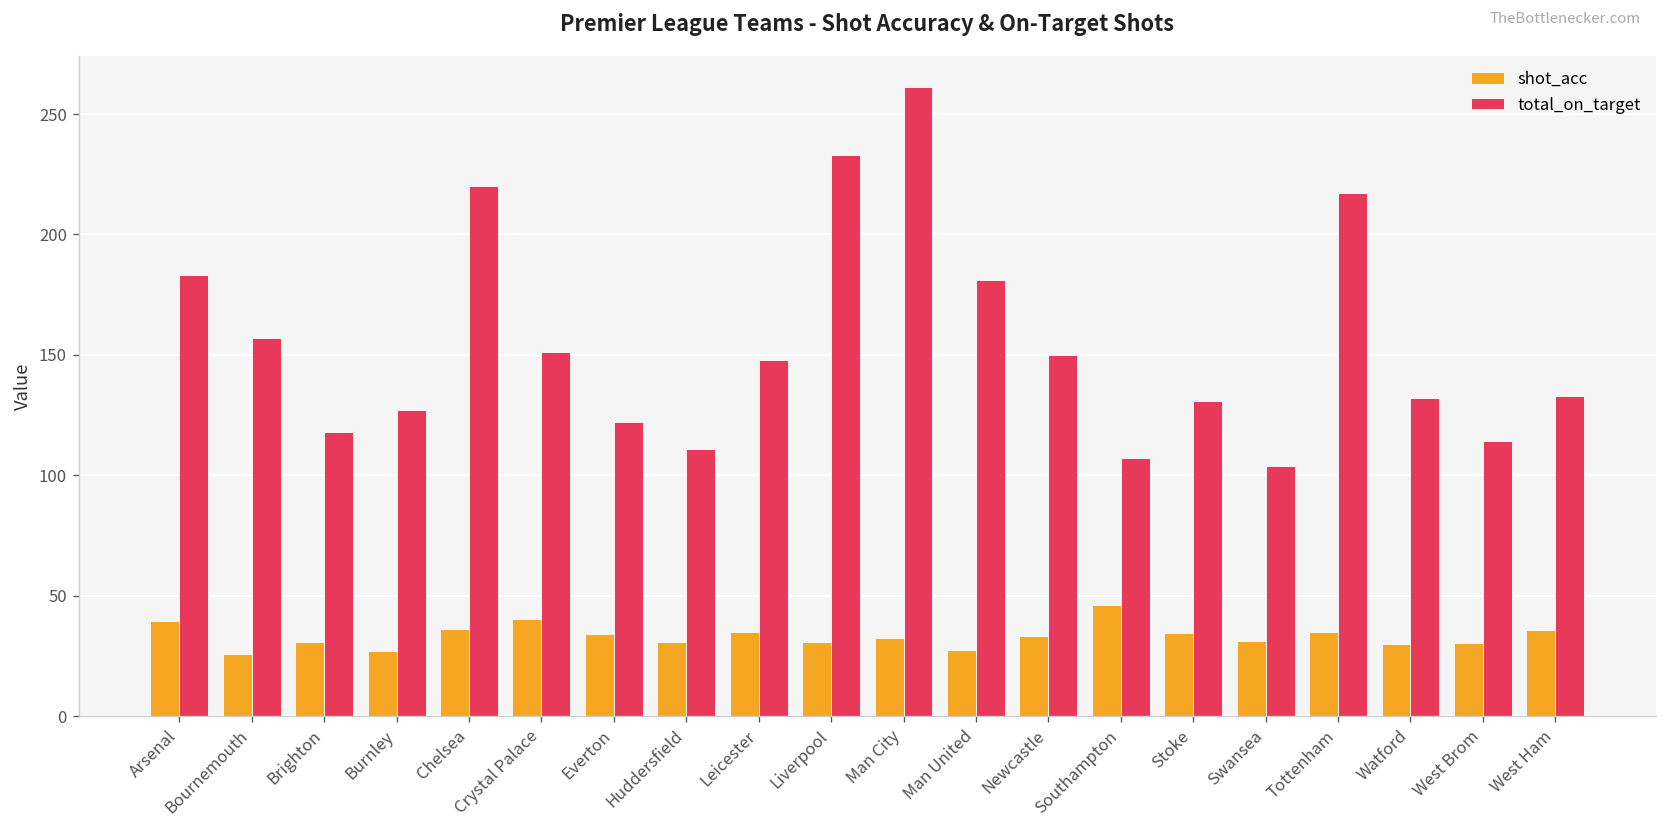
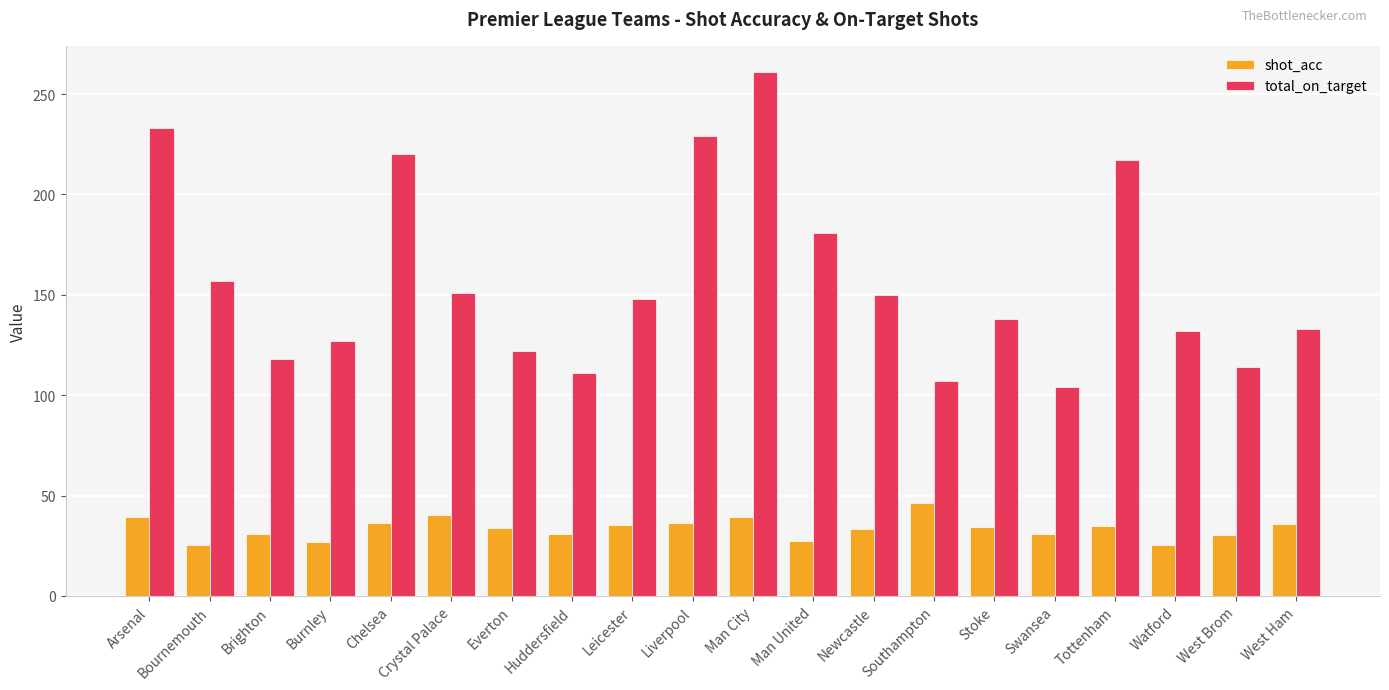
  {
    "shot_acc": {
      "Arsenal": 39,
      "Bournemouth": 26,
      "Brighton": 31,
      "Burnley": 27,
      "Chelsea": 36,
      "Crystal Palace": 40,
      "Everton": 34,
      "Huddersfield": 31,
      "Leicester": 35,
-     "Liverpool": 31,
-     "Man City": 32,
+     "Liverpool": 36,
+     "Man City": 39,
      "Man United": 28,
      "Newcastle": 33,
      "Southampton": 46,
      "Stoke": 34,
      "Swansea": 31,
      "Tottenham": 35,
-     "Watford": 30,
+     "Watford": 25,
      "West Brom": 30,
      "West Ham": 36
    },
    "total_on_target": {
-     "Arsenal": 183,
+     "Arsenal": 233,
      "Bournemouth": 157,
      "Brighton": 118,
      "Burnley": 127,
      "Chelsea": 220,
      "Crystal Palace": 151,
      "Everton": 122,
      "Huddersfield": 111,
      "Leicester": 148,
-     "Liverpool": 233,
+     "Liverpool": 229,
      "Man City": 261,
      "Man United": 181,
      "Newcastle": 150,
      "Southampton": 107,
-     "Stoke": 131,
+     "Stoke": 138,
      "Swansea": 104,
      "Tottenham": 217,
      "Watford": 132,
      "West Brom": 114,
      "West Ham": 133
    }
  }
